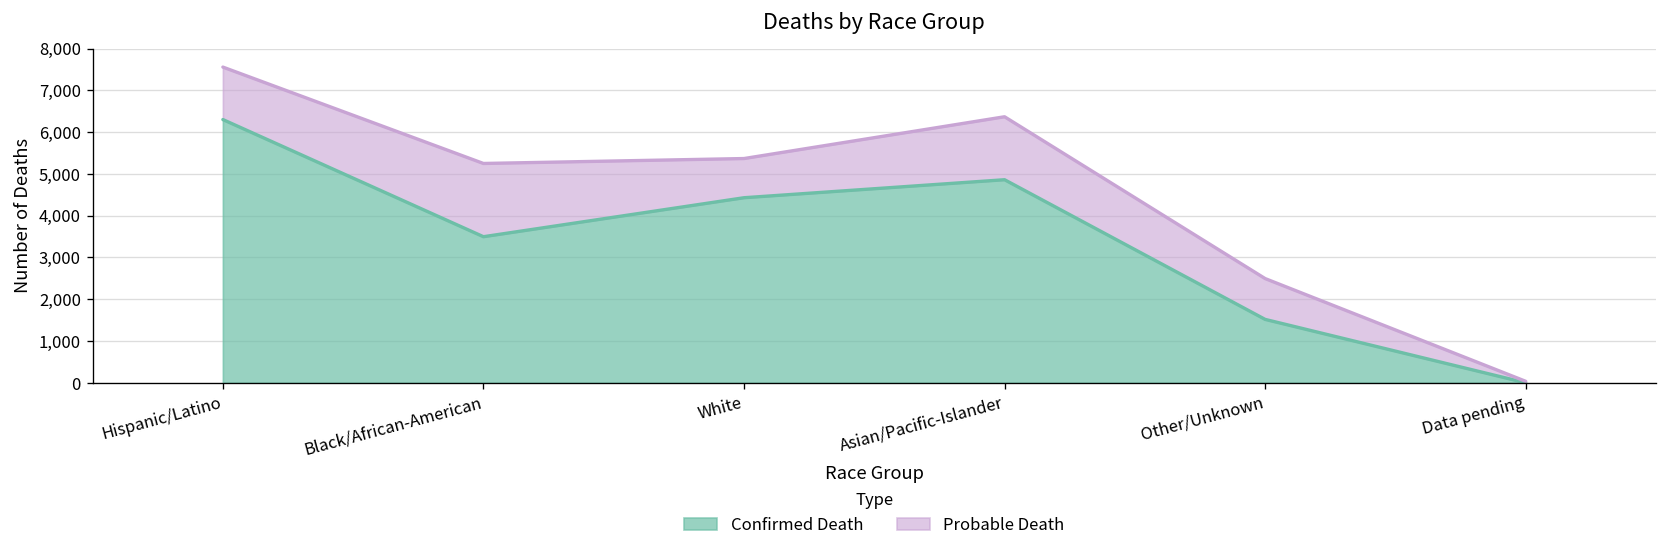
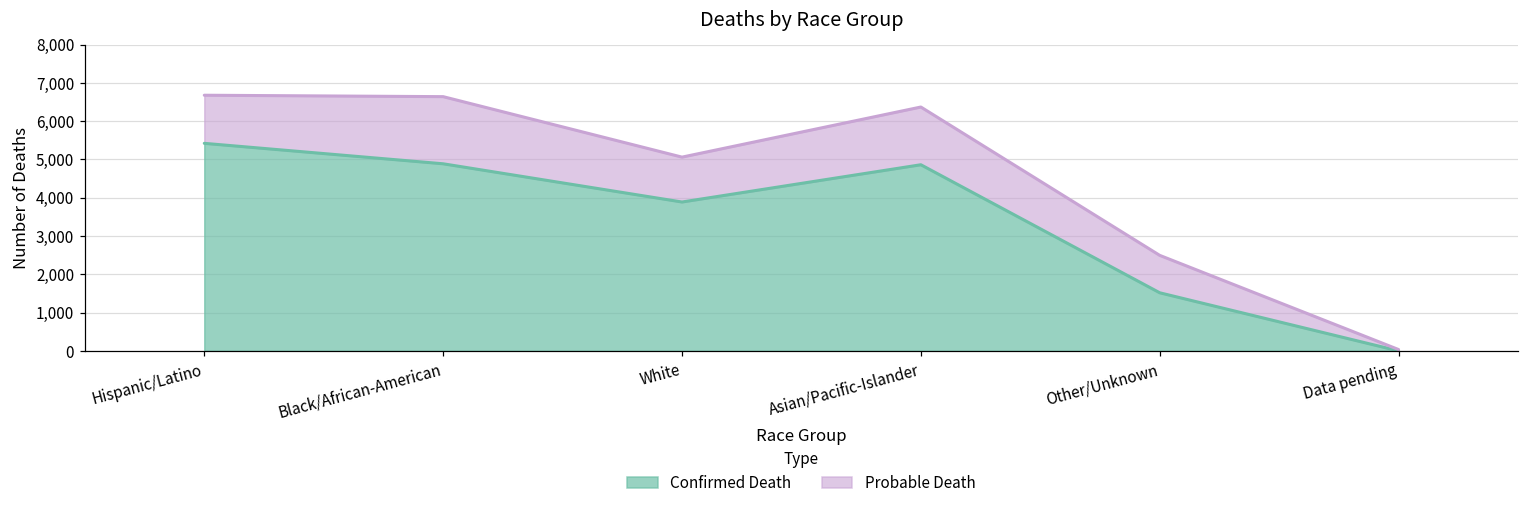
  {
    "Confirmed Death": {
-     "Hispanic/Latino": "6,300",
-     "Black/African-American": "3,500",
-     "White": "4,400",
+     "Hispanic/Latino": "5,400",
+     "Black/African-American": "4,900",
+     "White": "3,900",
      "Asian/Pacific-Islander": "4,900",
      "Other/Unknown": "1,500"
    },
    "Probable Death": {
      "Hispanic/Latino": "1,300",
      "Black/African-American": "1,800",
-     "White": "900",
+     "White": "1,200",
      "Asian/Pacific-Islander": "1,500",
      "Other/Unknown": "1,000"
    }
  }
